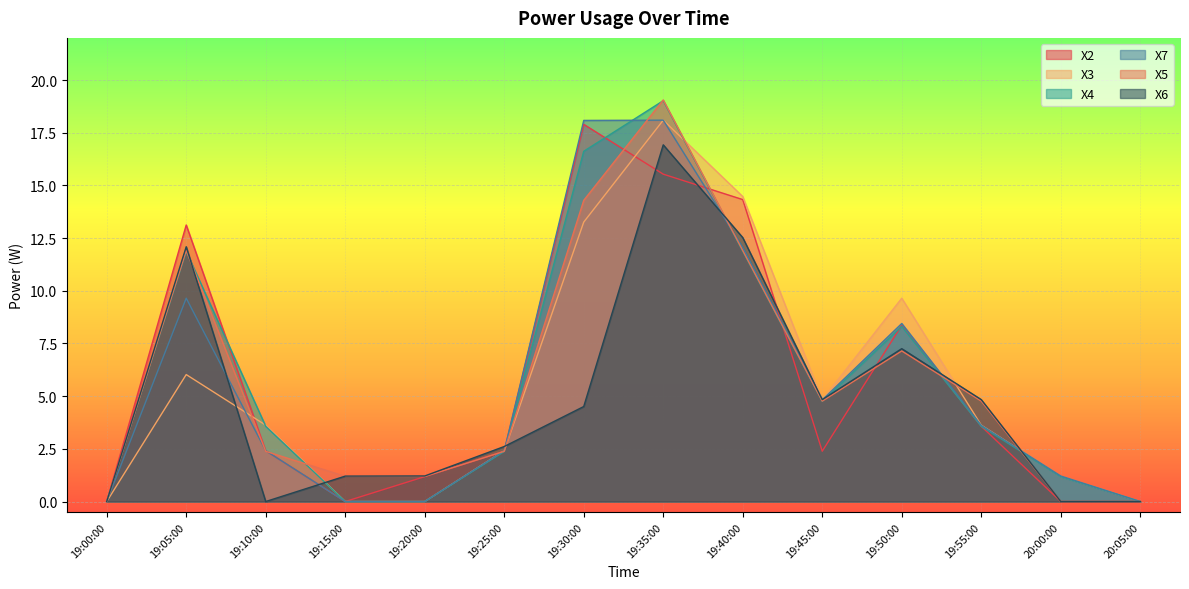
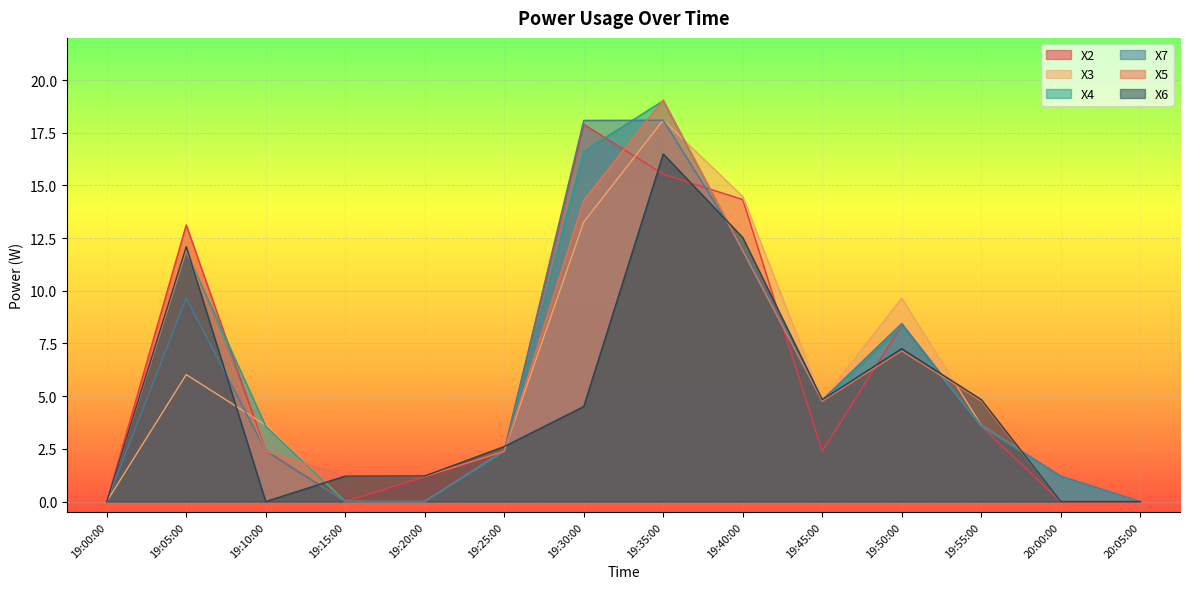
  {
    "X6": {
      "19:05:00": 12.1,
      "19:10:00": 0.0,
      "19:25:00": 2.6,
      "19:30:00": 4.5,
-     "19:35:00": 16.9,
+     "19:35:00": 16.5,
      "19:40:00": 12.5
    }
  }
